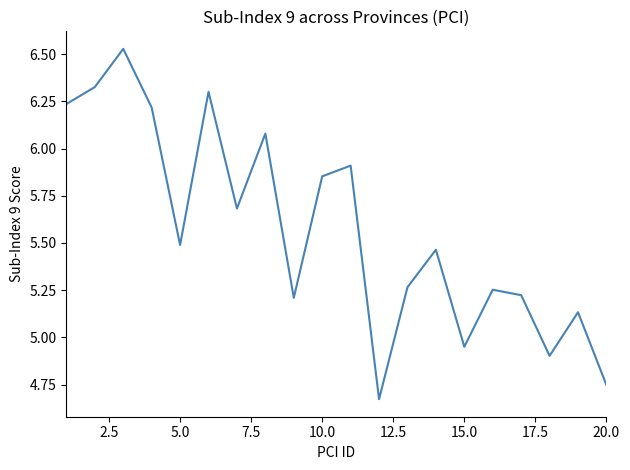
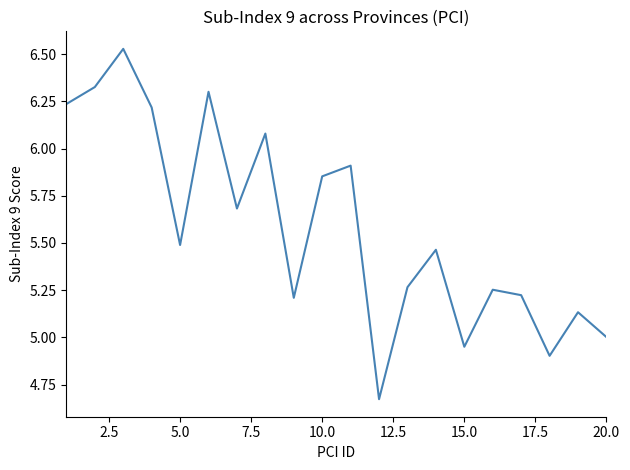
  {
    "5.0": 5.49,
    "10.0": 5.85,
    "15.0": 4.95,
-   "20.0": 4.75
+   "20.0": 5.00
  }
